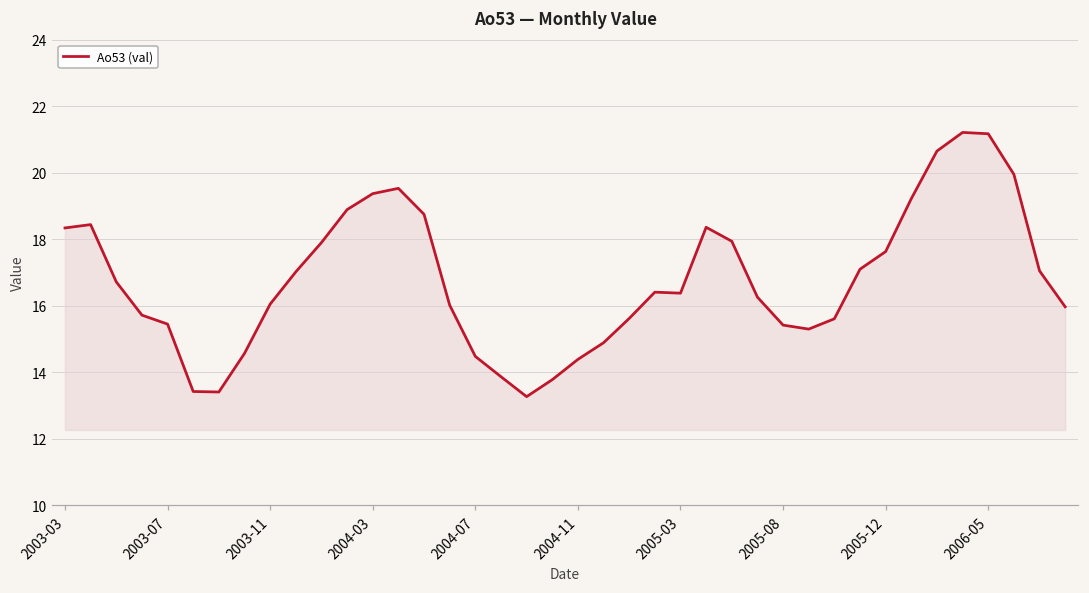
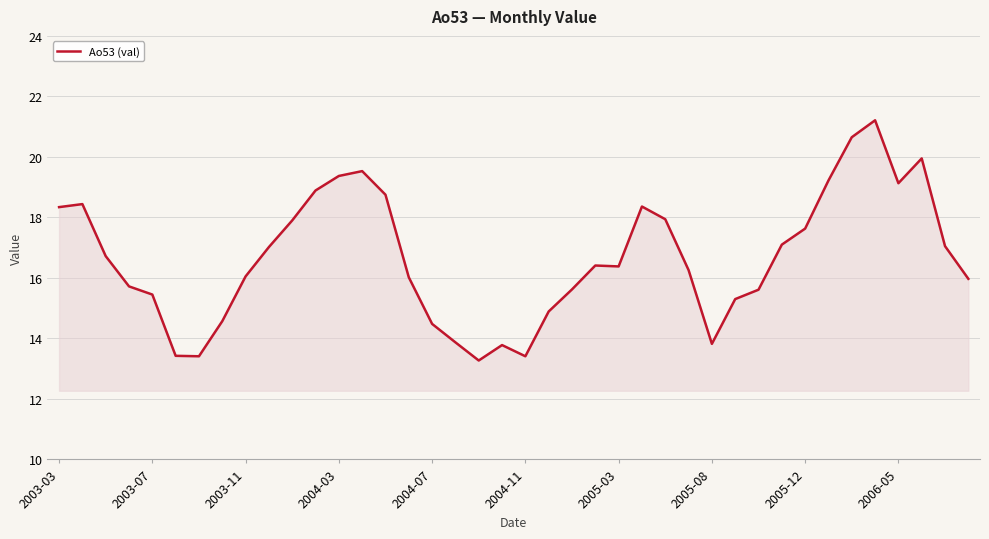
  {
    "2003-03": 18.3,
    "2003-07": 15.5,
    "2003-11": 16.1,
    "2004-03": 19.4,
    "2004-07": 14.5,
-   "2004-11": 14.4,
+   "2004-11": 13.4,
    "2005-03": 16.4,
-   "2005-08": 15.4,
+   "2005-08": 13.8,
    "2005-12": 17.6,
-   "2006-05": 21.2
+   "2006-05": 19.1
  }
